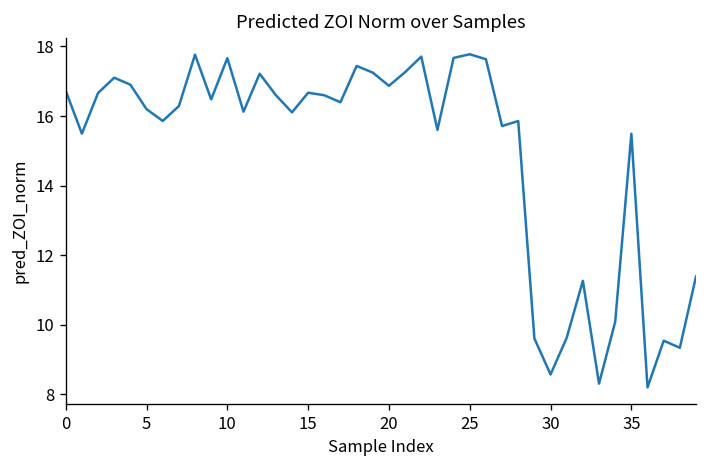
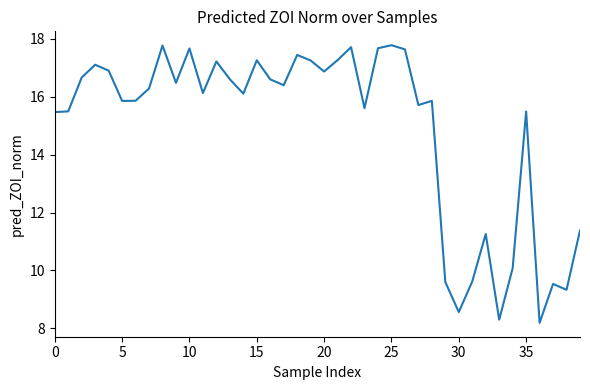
  {
-   "0": 16.7,
-   "5": 16.2,
+   "0": 15.5,
+   "5": 15.9,
    "10": 17.7,
-   "15": 16.7,
+   "15": 17.3,
    "20": 16.9,
    "25": 17.8,
    "30": 8.6,
    "35": 15.5
  }
